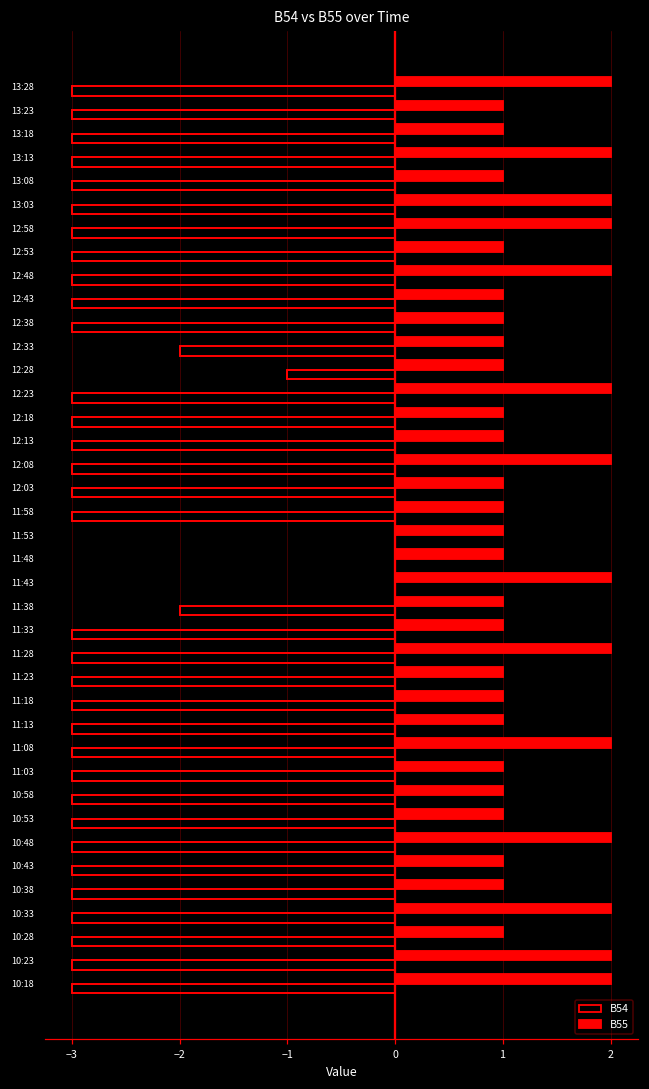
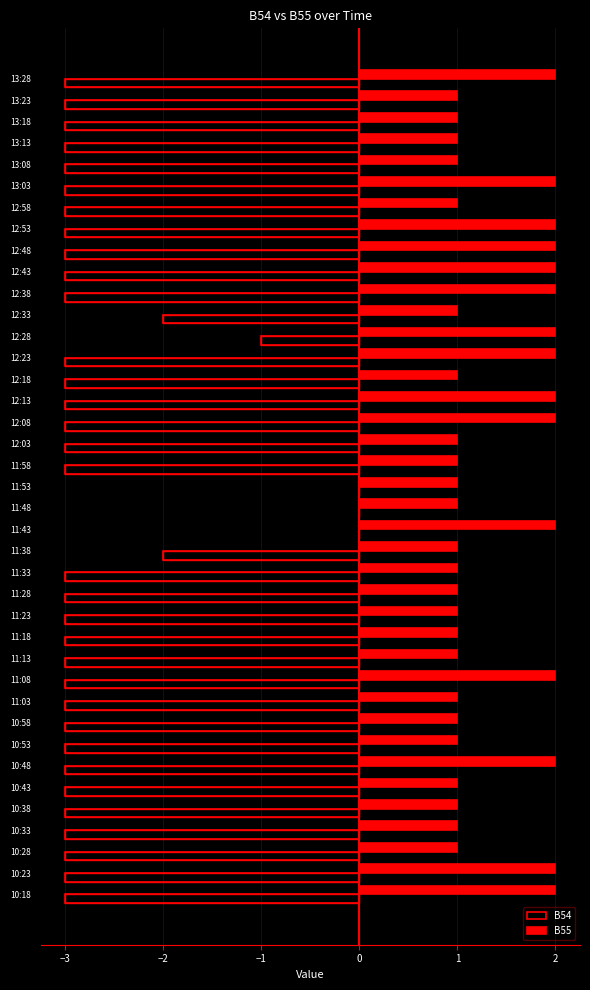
  {
    "B54": {
      "13:28": -3,
      "13:23": -3,
      "13:18": -3,
      "13:13": -3,
      "13:08": -3,
      "13:03": -3,
      "12:58": -3,
      "12:53": -3,
      "12:48": -3,
      "12:43": -3,
      "12:38": -3,
      "12:33": -2,
      "12:28": -1,
      "12:23": -3,
      "12:18": -3,
      "12:13": -3,
      "12:08": -3,
      "12:03": -3,
      "11:58": -3,
      "11:53": 0,
      "11:48": 0,
      "11:43": 0,
      "11:38": -2,
      "11:33": -3,
      "11:28": -3,
      "11:23": -3,
      "11:18": -3,
      "11:13": -3,
      "11:08": -3,
      "11:03": -3,
      "10:58": -3,
      "10:53": -3,
      "10:48": -3,
      "10:43": -3,
      "10:38": -3,
      "10:33": -3,
      "10:28": -3,
      "10:23": -3,
      "10:18": -3
    },
    "B55": {
      "13:28": 2,
      "13:23": 1,
      "13:18": 1,
-     "13:13": 2,
+     "13:13": 1,
      "13:08": 1,
      "13:03": 2,
-     "12:58": 2,
-     "12:53": 1,
+     "12:58": 1,
+     "12:53": 2,
      "12:48": 2,
-     "12:43": 1,
-     "12:38": 1,
+     "12:43": 2,
+     "12:38": 2,
      "12:33": 1,
-     "12:28": 1,
+     "12:28": 2,
      "12:23": 2,
      "12:18": 1,
-     "12:13": 1,
+     "12:13": 2,
      "12:08": 2,
      "12:03": 1,
      "11:58": 1,
      "11:53": 1,
      "11:48": 1,
      "11:43": 2,
      "11:38": 1,
      "11:33": 1,
-     "11:28": 2,
+     "11:28": 1,
      "11:23": 1,
      "11:18": 1,
      "11:13": 1,
      "11:08": 2,
      "11:03": 1,
      "10:58": 1,
      "10:53": 1,
      "10:48": 2,
      "10:43": 1,
      "10:38": 1,
-     "10:33": 2,
+     "10:33": 1,
      "10:28": 1,
      "10:23": 2,
      "10:18": 2
    }
  }
